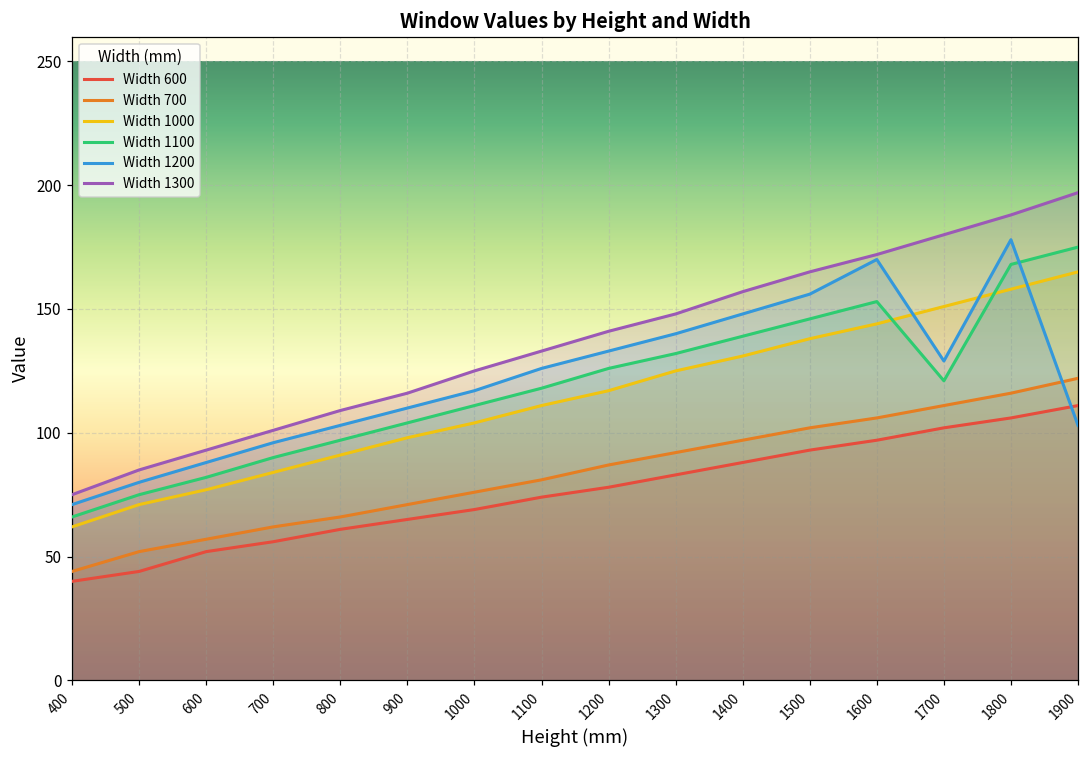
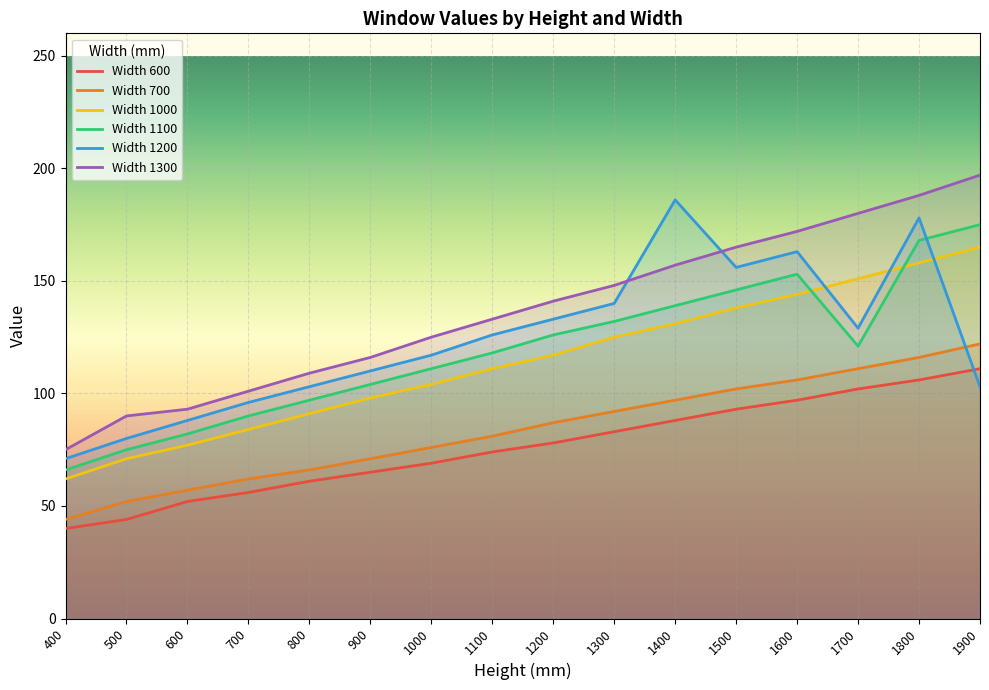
  {
    "Width 1000": {
      "400": 62,
      "500": 71,
      "600": 77,
      "700": 84,
      "800": 91,
      "900": 98,
      "1000": 104,
      "1100": 111,
      "1200": 117,
      "1300": 125,
      "1400": 131,
      "1500": 138,
      "1600": 144,
      "1700": 151,
      "1800": 158,
      "1900": 165
    },
    "Width 1100": {
      "400": 66,
      "500": 75,
      "600": 82,
      "700": 90,
      "800": 97,
      "900": 104,
      "1000": 111,
      "1100": 118,
      "1200": 126,
      "1300": 132,
      "1400": 139,
      "1500": 146,
      "1600": 153,
      "1700": 121,
      "1800": 168,
      "1900": 175
    },
    "Width 1200": {
      "400": 71,
      "500": 80,
      "600": 88,
      "700": 96,
      "800": 103,
      "900": 110,
      "1000": 117,
      "1100": 126,
      "1200": 133,
      "1300": 140,
-     "1400": 148,
+     "1400": 186,
      "1500": 156,
-     "1600": 170,
+     "1600": 163,
      "1700": 129,
      "1800": 178,
      "1900": 103
    },
    "Width 1300": {
      "400": 75,
-     "500": 85,
+     "500": 90,
      "600": 93,
      "700": 101,
      "800": 109,
      "900": 116,
      "1000": 125,
      "1100": 133,
      "1200": 141,
      "1300": 148,
      "1400": 157,
      "1500": 165,
      "1600": 172,
      "1700": 180,
      "1800": 188,
      "1900": 197
    }
  }
